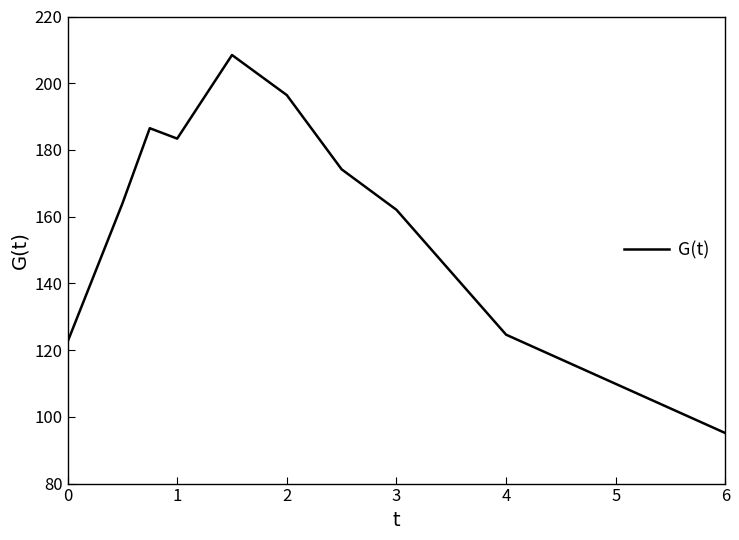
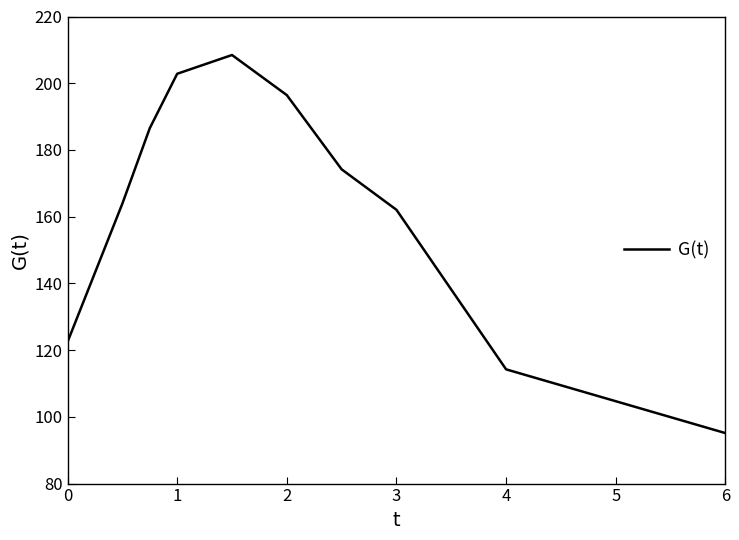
  {
    "0": 122,
-   "1": 183,
+   "1": 203,
    "2": 196,
    "3": 162,
-   "4": 125,
+   "4": 114,
    "6": 95
  }
